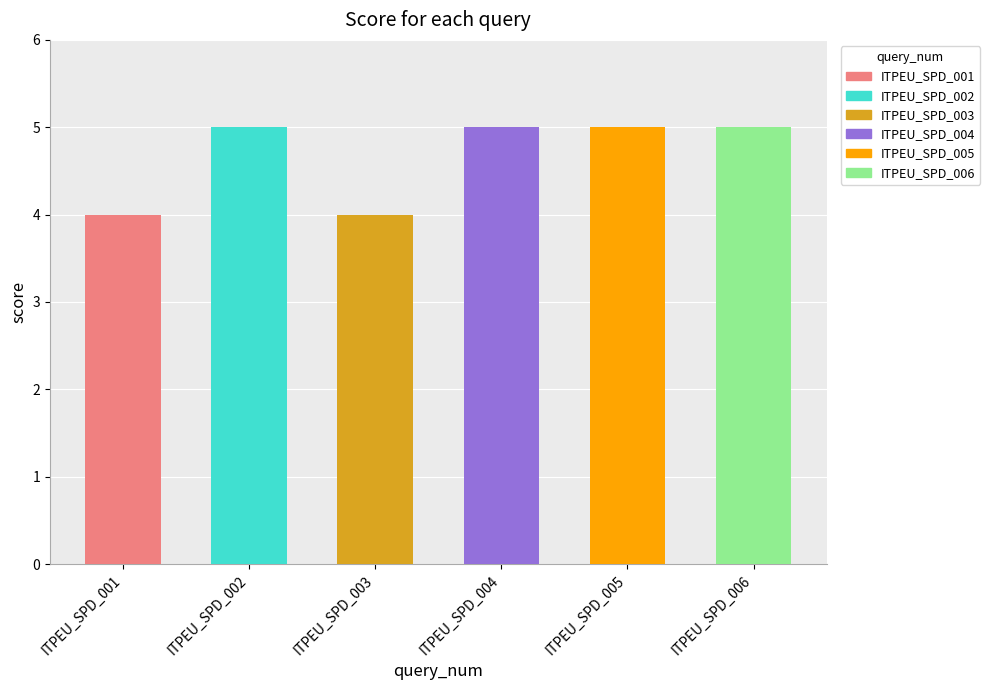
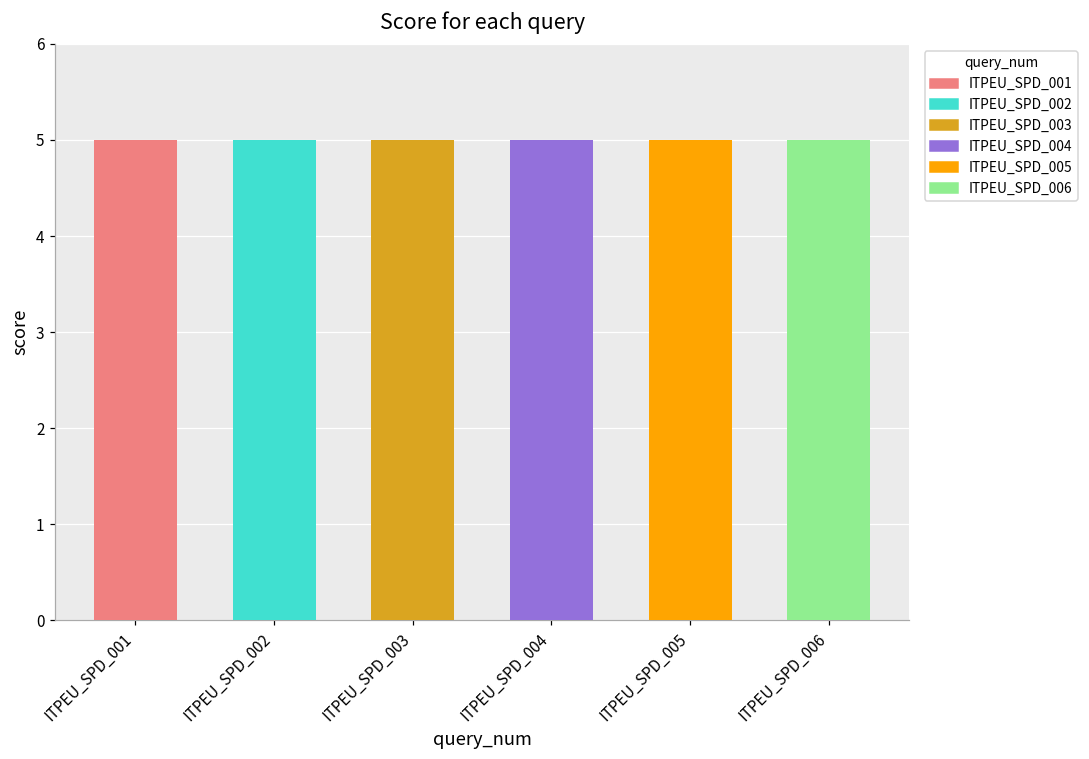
  {
-   "ITPEU_SPD_001": 4,
+   "ITPEU_SPD_001": 5,
    "ITPEU_SPD_002": 5,
-   "ITPEU_SPD_003": 4,
+   "ITPEU_SPD_003": 5,
    "ITPEU_SPD_004": 5,
    "ITPEU_SPD_005": 5,
    "ITPEU_SPD_006": 5
  }
